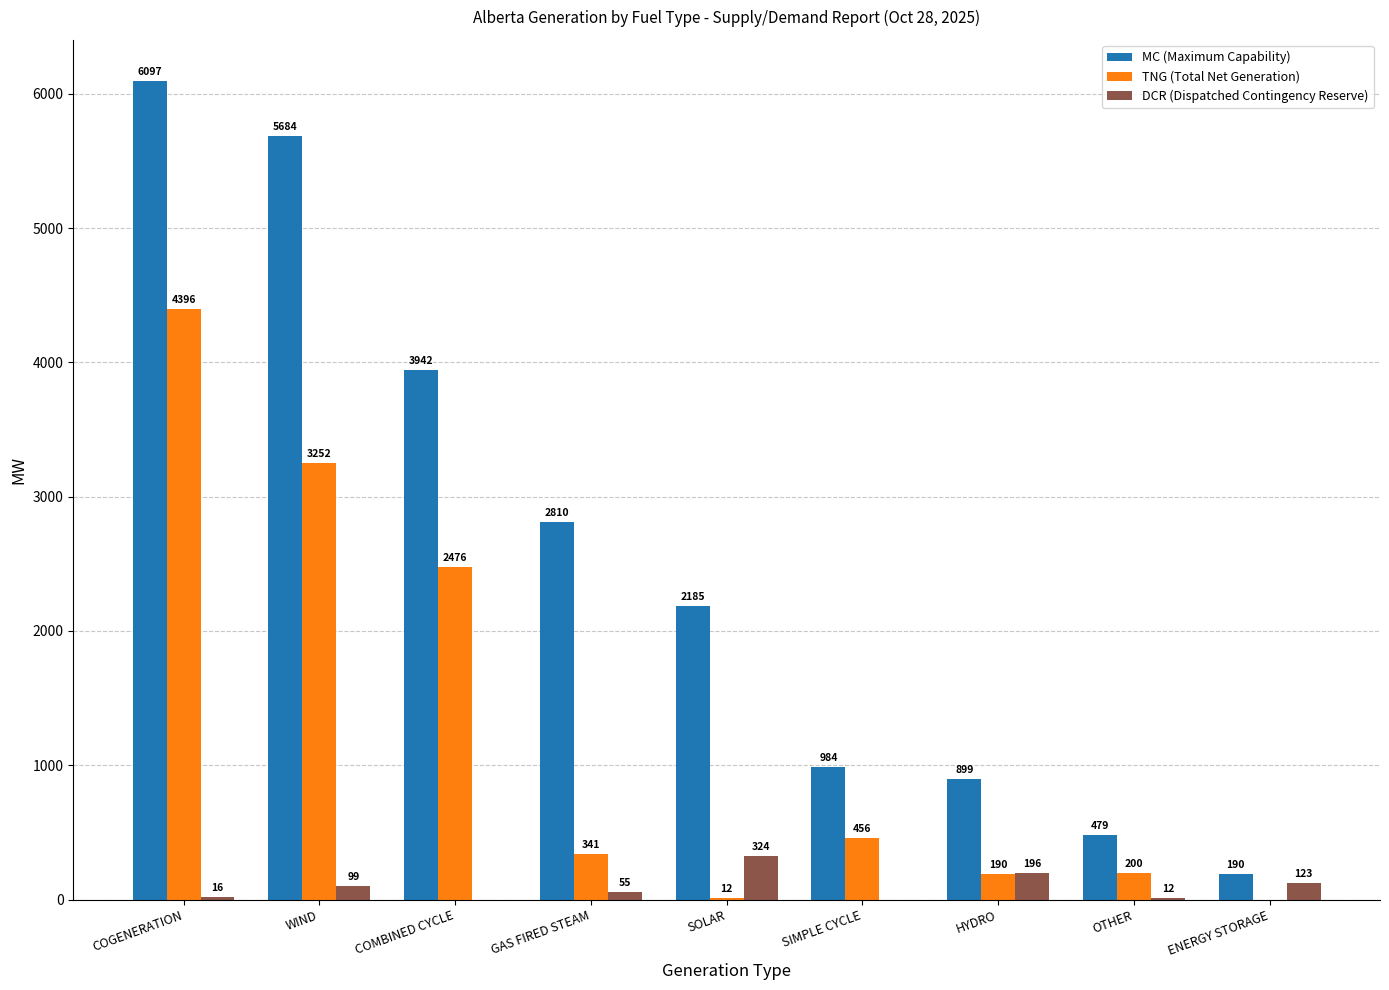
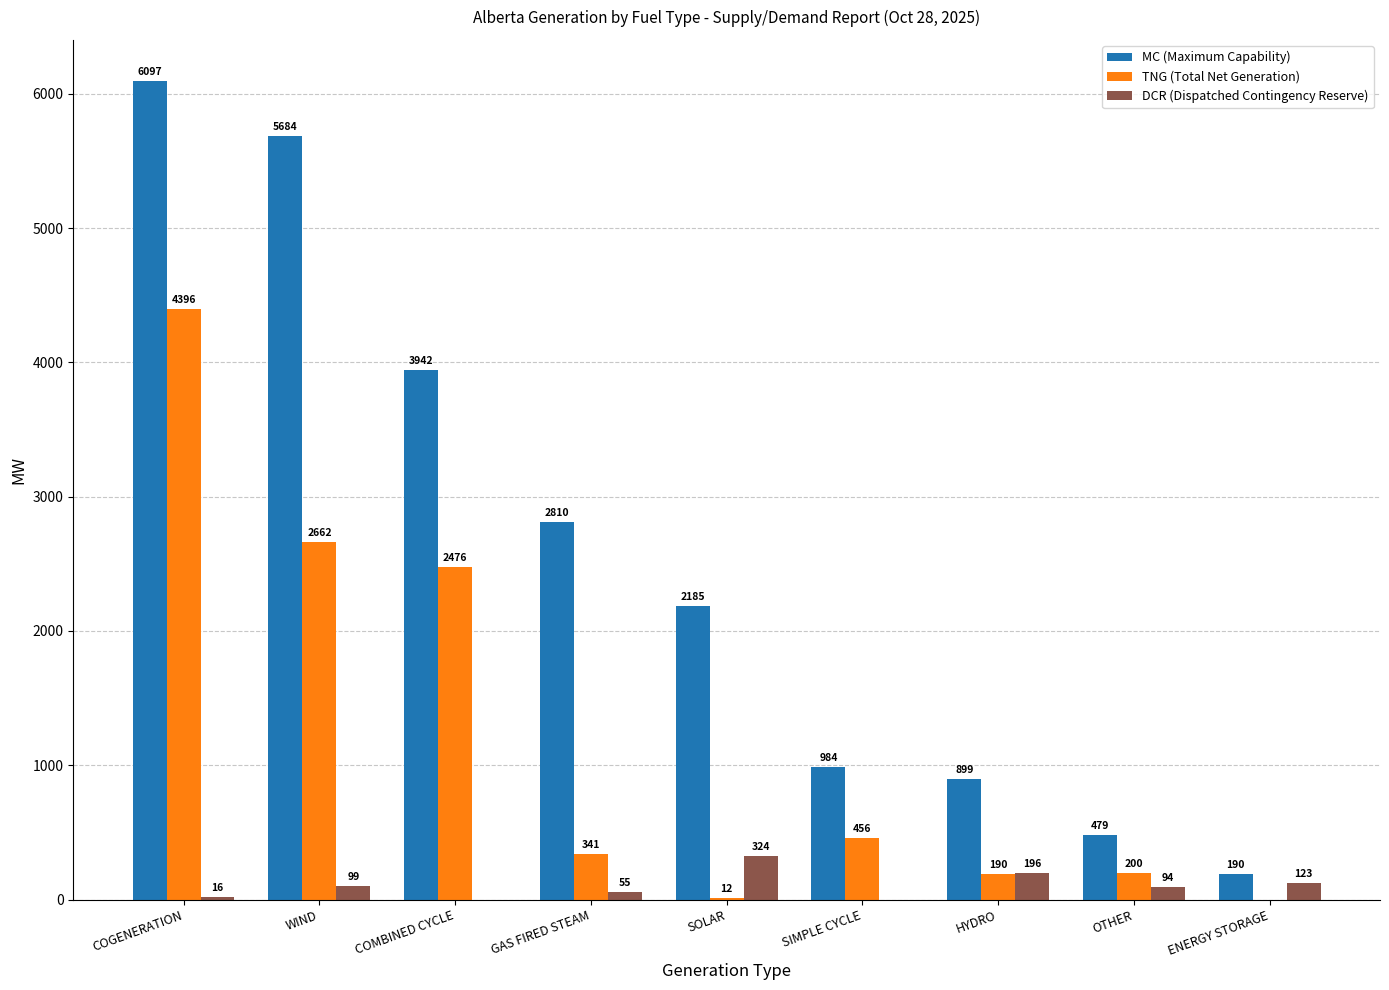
  {
    "MC (Maximum Capability)": {
      "COGENERATION": 6097,
      "WIND": 5684,
      "COMBINED CYCLE": 3942,
      "GAS FIRED STEAM": 2810,
      "SOLAR": 2185,
      "SIMPLE CYCLE": 984,
      "HYDRO": 899,
      "OTHER": 479,
      "ENERGY STORAGE": 190
    },
    "TNG (Total Net Generation)": {
      "COGENERATION": 4396,
-     "WIND": 3252,
+     "WIND": 2662,
      "COMBINED CYCLE": 2476,
      "GAS FIRED STEAM": 341,
      "SOLAR": 12,
      "SIMPLE CYCLE": 456,
      "HYDRO": 190,
      "OTHER": 200
    },
    "DCR (Dispatched Contingency Reserve)": {
      "COGENERATION": 16,
      "WIND": 99,
      "GAS FIRED STEAM": 55,
      "SOLAR": 324,
      "HYDRO": 196,
-     "OTHER": 12,
+     "OTHER": 94,
      "ENERGY STORAGE": 123
    }
  }
